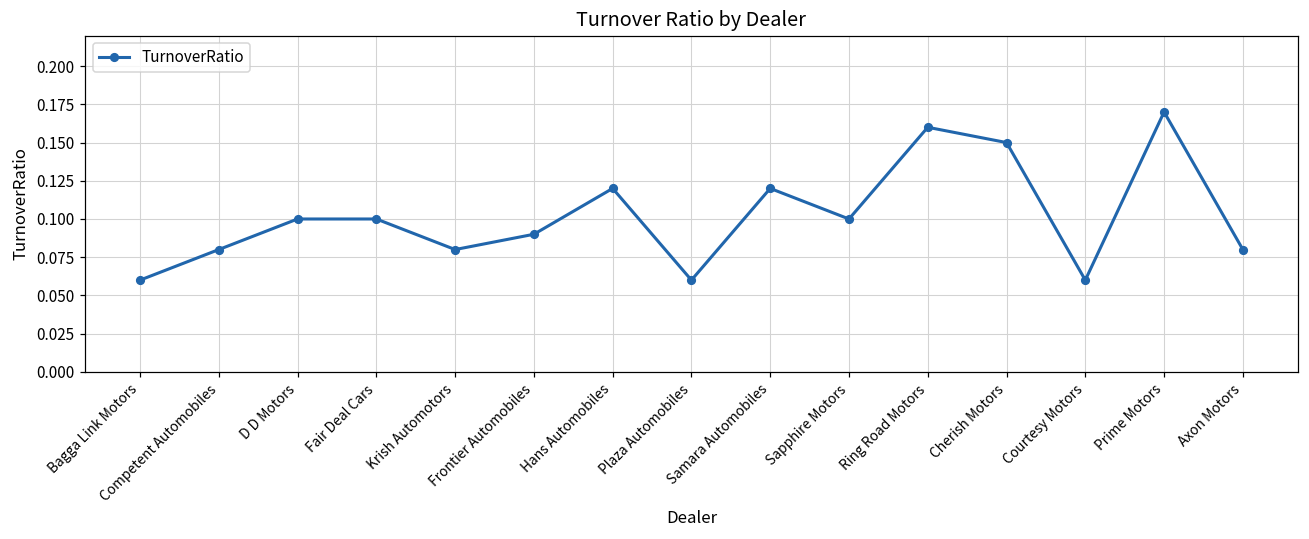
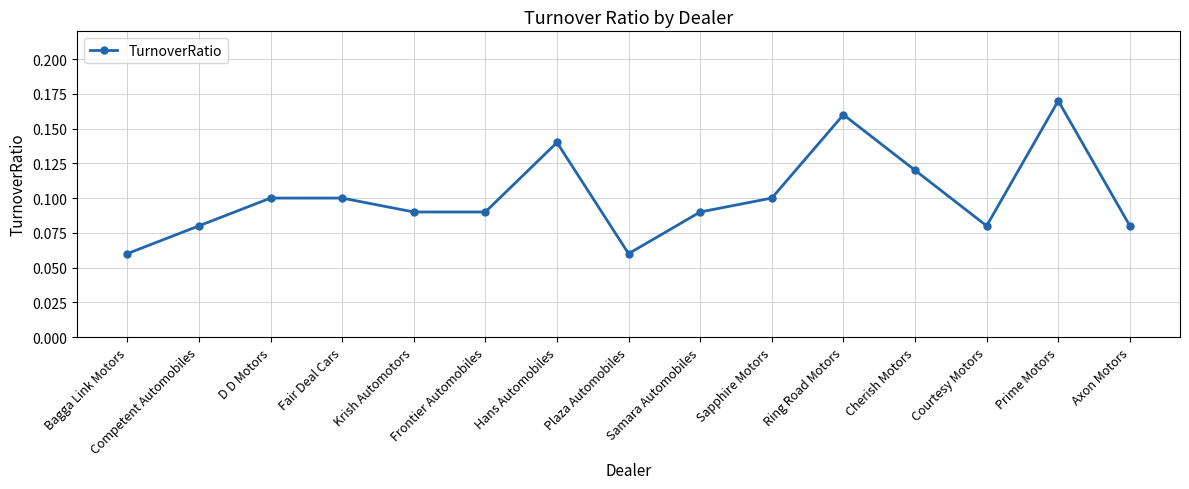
  {
    "Bagga Link Motors": 0.06,
    "Competent Automobiles": 0.08,
    "D D Motors": 0.10,
    "Fair Deal Cars": 0.10,
-   "Krish Automotors": 0.08,
+   "Krish Automotors": 0.09,
    "Frontier Automobiles": 0.09,
-   "Hans Automobiles": 0.12,
+   "Hans Automobiles": 0.14,
    "Plaza Automobiles": 0.06,
-   "Samara Automobiles": 0.12,
+   "Samara Automobiles": 0.09,
    "Sapphire Motors": 0.10,
    "Ring Road Motors": 0.16,
-   "Cherish Motors": 0.15,
-   "Courtesy Motors": 0.06,
+   "Cherish Motors": 0.12,
+   "Courtesy Motors": 0.08,
    "Prime Motors": 0.17,
    "Axon Motors": 0.08
  }
